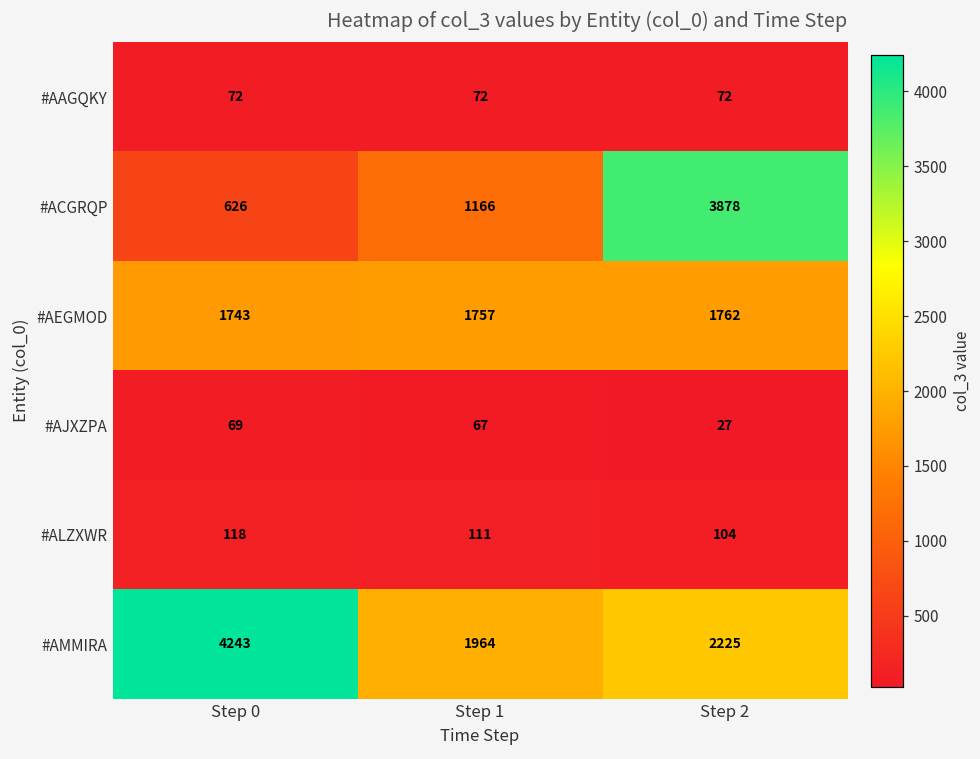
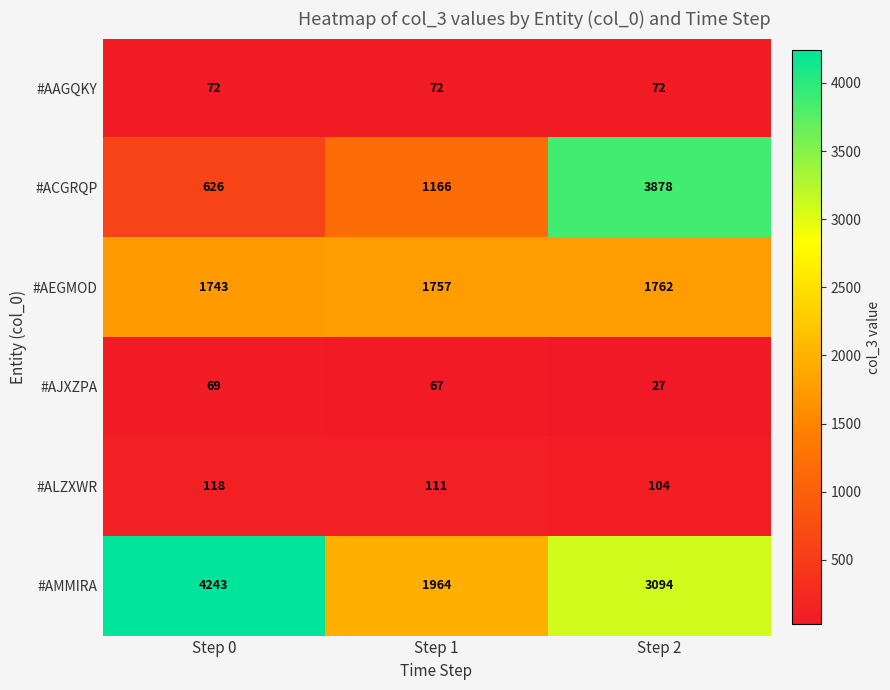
  {
    "#AAGQKY": {
      "Step 0": 72,
      "Step 1": 72,
      "Step 2": 72
    },
    "#ACGRQP": {
      "Step 0": 626,
      "Step 1": 1166,
      "Step 2": 3878
    },
    "#AEGMOD": {
      "Step 0": 1743,
      "Step 1": 1757,
      "Step 2": 1762
    },
    "#AJXZPA": {
      "Step 0": 69,
      "Step 1": 67,
      "Step 2": 27
    },
    "#ALZXWR": {
      "Step 0": 118,
      "Step 1": 111,
      "Step 2": 104
    },
    "#AMMIRA": {
      "Step 0": 4243,
      "Step 1": 1964,
-     "Step 2": 2225
+     "Step 2": 3094
    }
  }
